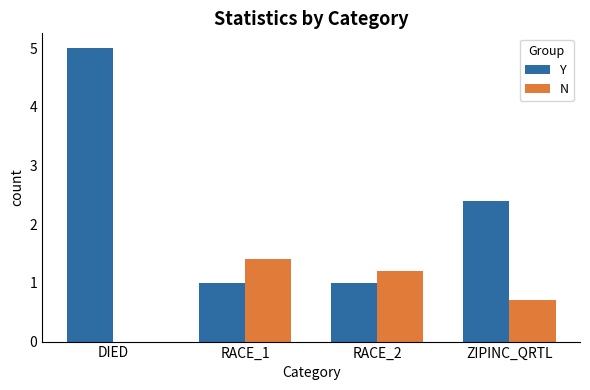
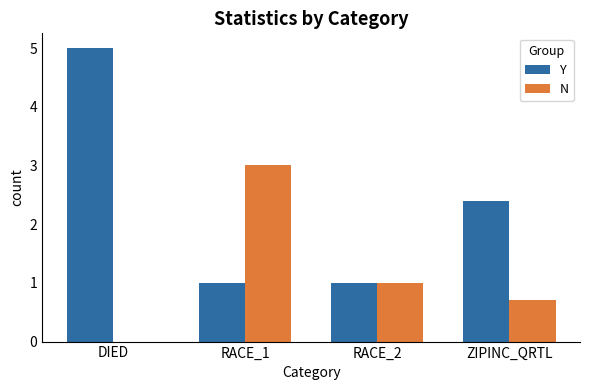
  {
    "Y": {
      "DIED": 5.0,
      "RACE_1": 1.0,
      "RACE_2": 1.0,
      "ZIPINC_QRTL": 2.4
    },
    "N": {
      "DIED": 0.0,
-     "RACE_1": 1.4,
-     "RACE_2": 1.2,
+     "RACE_1": 3.0,
+     "RACE_2": 1.0,
      "ZIPINC_QRTL": 0.7
    }
  }
